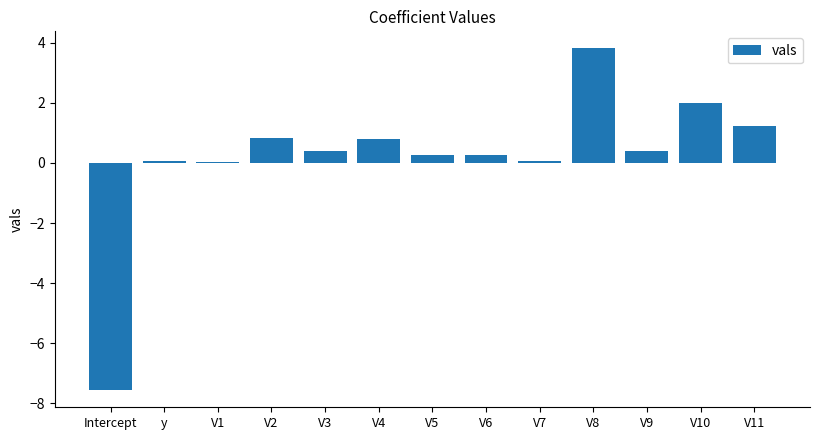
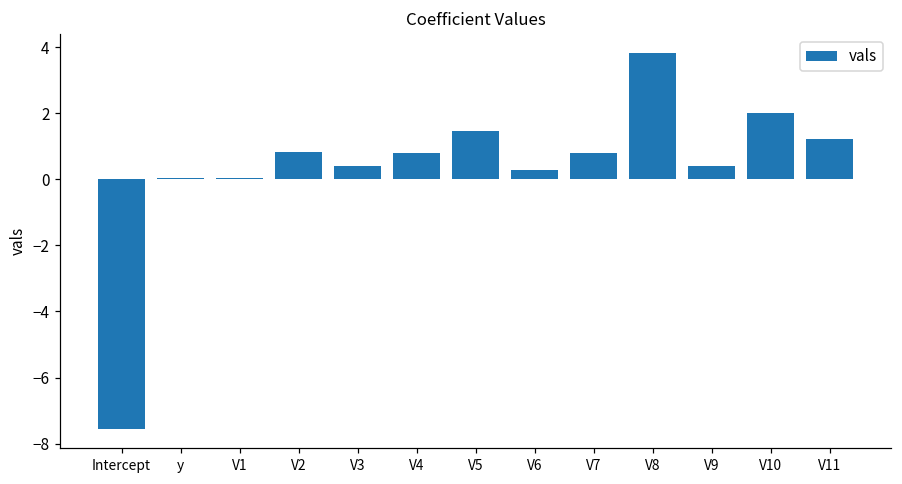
  {
    "Intercept": -7.6,
    "V2": 0.8,
    "V3": 0.4,
    "V4": 0.8,
-   "V5": 0.3,
+   "V5": 1.5,
    "V6": 0.3,
-   "V7": 0.1,
+   "V7": 0.8,
    "V8": 3.8,
    "V9": 0.4,
    "V10": 2.0,
    "V11": 1.2
  }
